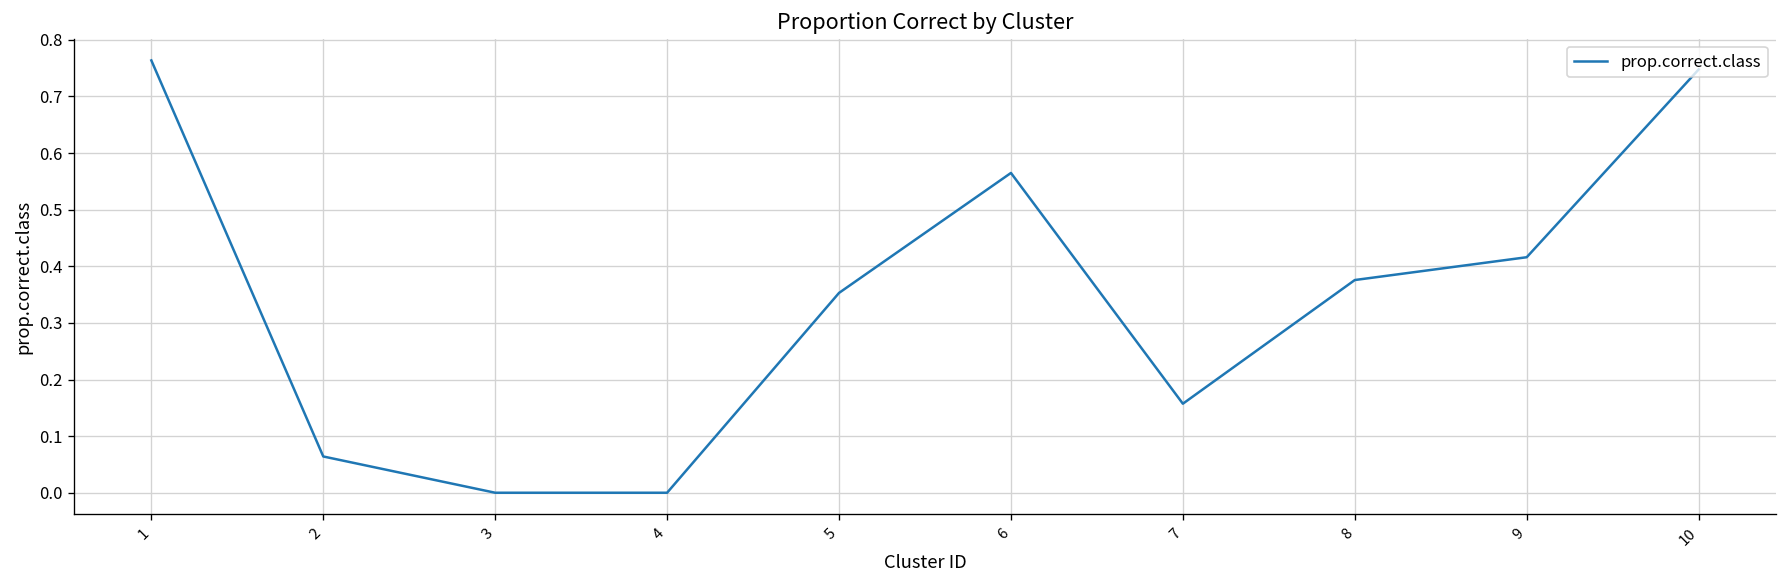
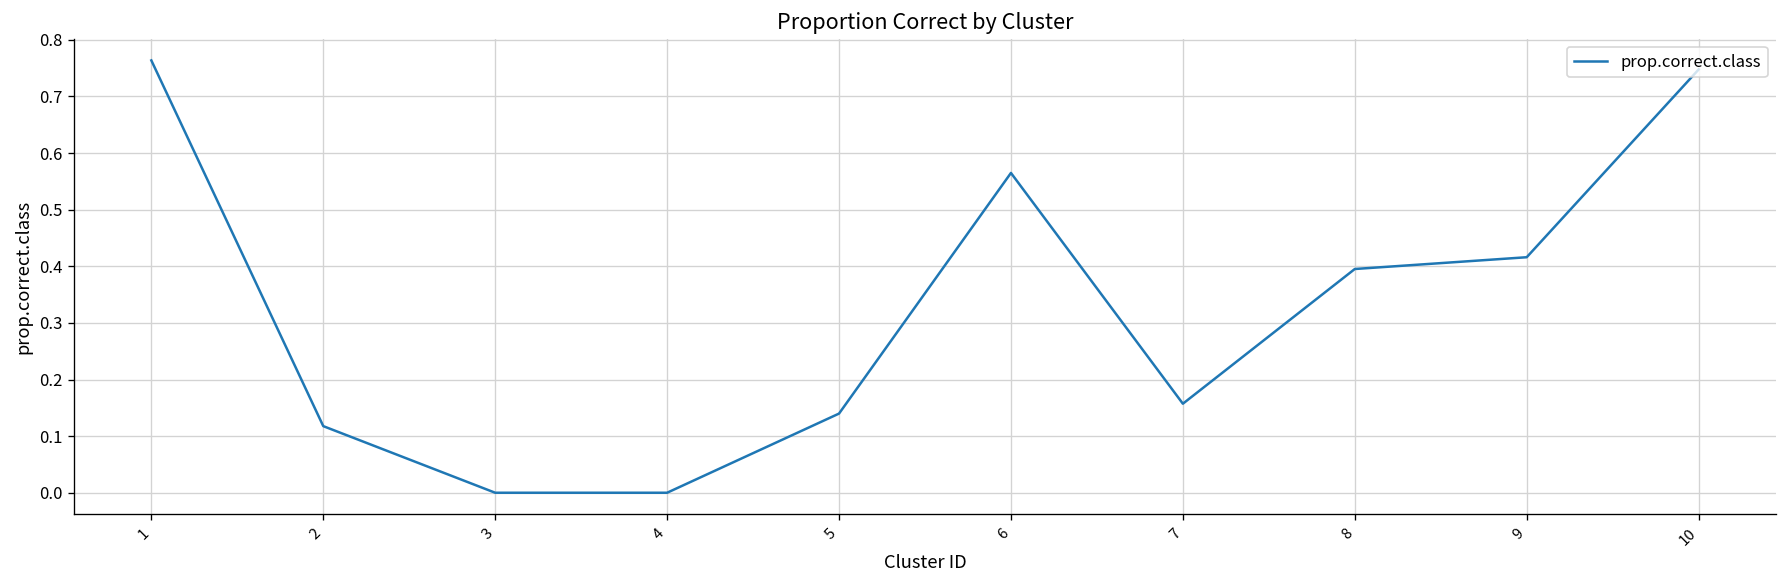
  {
    "1": 0.76,
-   "2": 0.06,
+   "2": 0.12,
    "3": 0.00,
    "4": 0.00,
-   "5": 0.35,
+   "5": 0.14,
    "6": 0.56,
    "7": 0.16,
-   "8": 0.38,
+   "8": 0.40,
    "9": 0.42
  }
